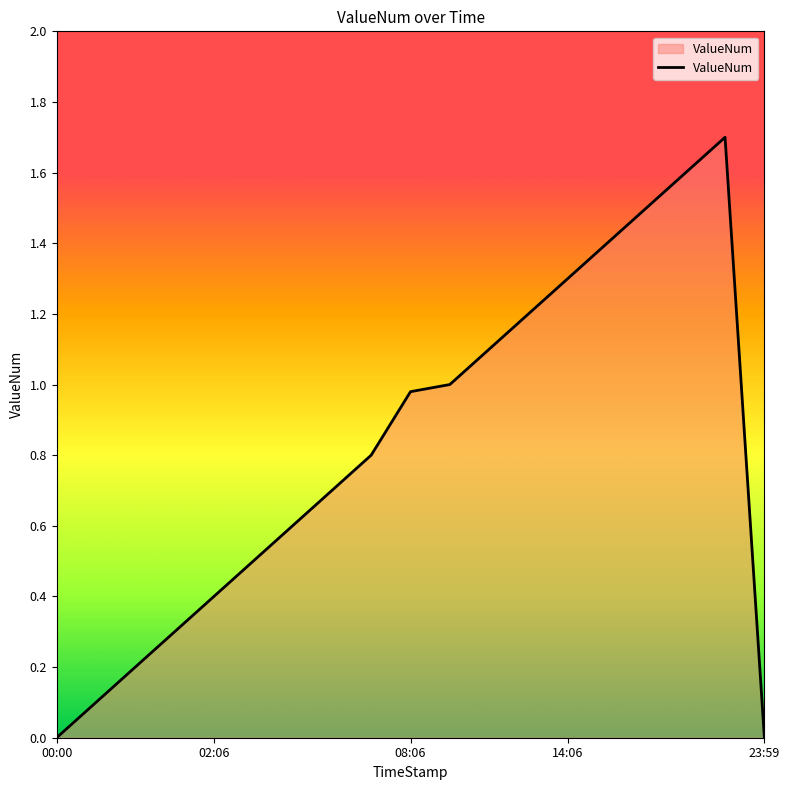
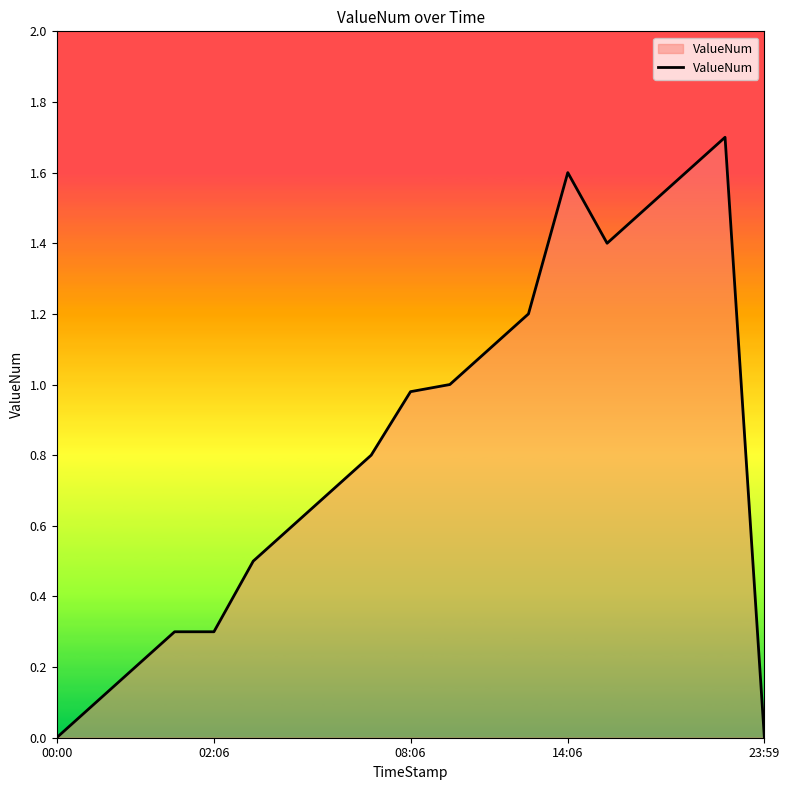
  {
    "00:00": 0.0,
-   "02:06": 0.4,
+   "02:06": 0.3,
    "08:06": 0.98,
-   "14:06": 1.3,
+   "14:06": 1.6,
    "23:59": 0.0
  }
